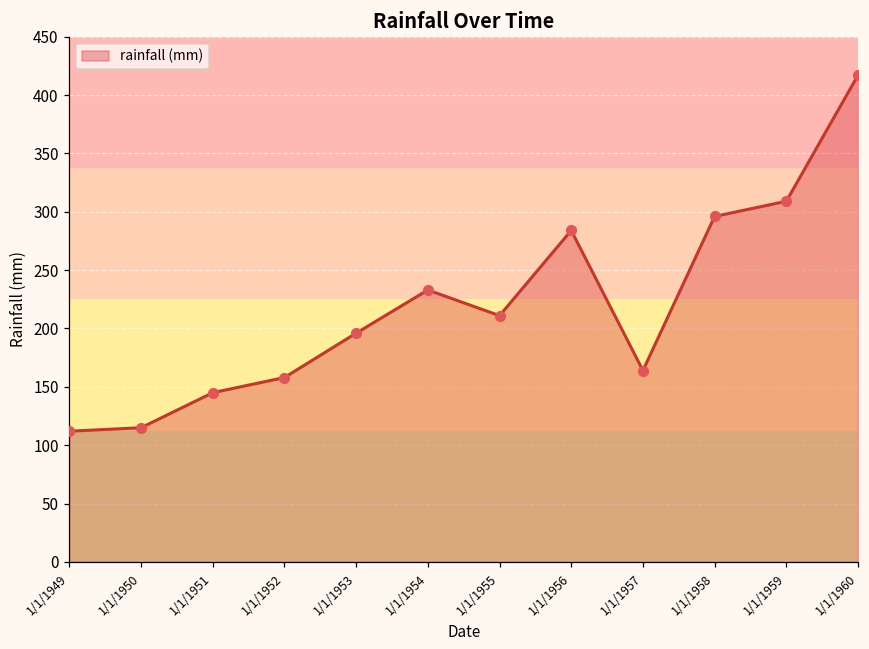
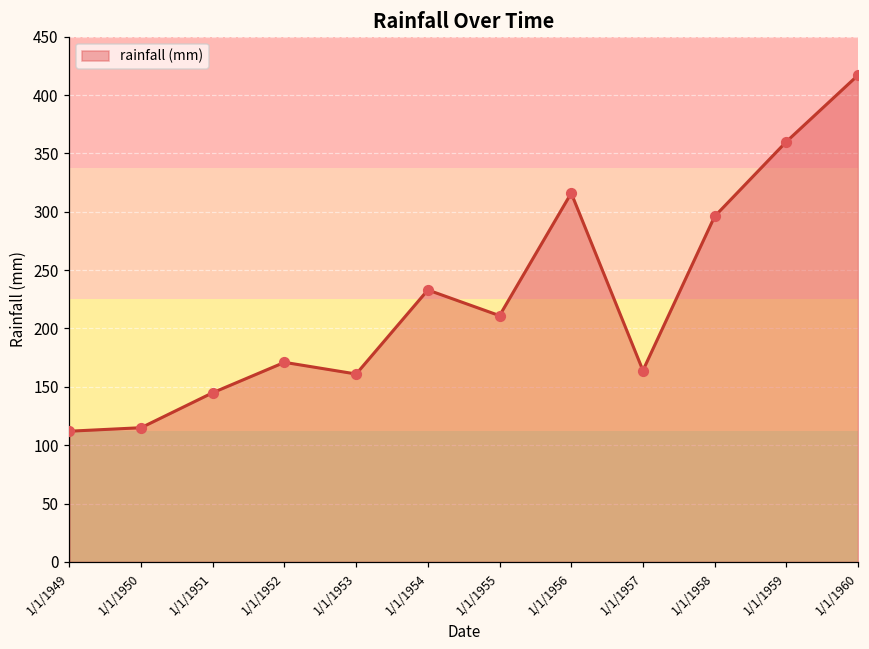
  {
    "1/1/1949": 112,
    "1/1/1950": 115,
    "1/1/1951": 145,
-   "1/1/1952": 158,
-   "1/1/1953": 196,
+   "1/1/1952": 171,
+   "1/1/1953": 161,
    "1/1/1954": 233,
    "1/1/1955": 211,
-   "1/1/1956": 284,
+   "1/1/1956": 316,
    "1/1/1957": 164,
    "1/1/1958": 296,
-   "1/1/1959": 309,
+   "1/1/1959": 360,
    "1/1/1960": 417
  }
